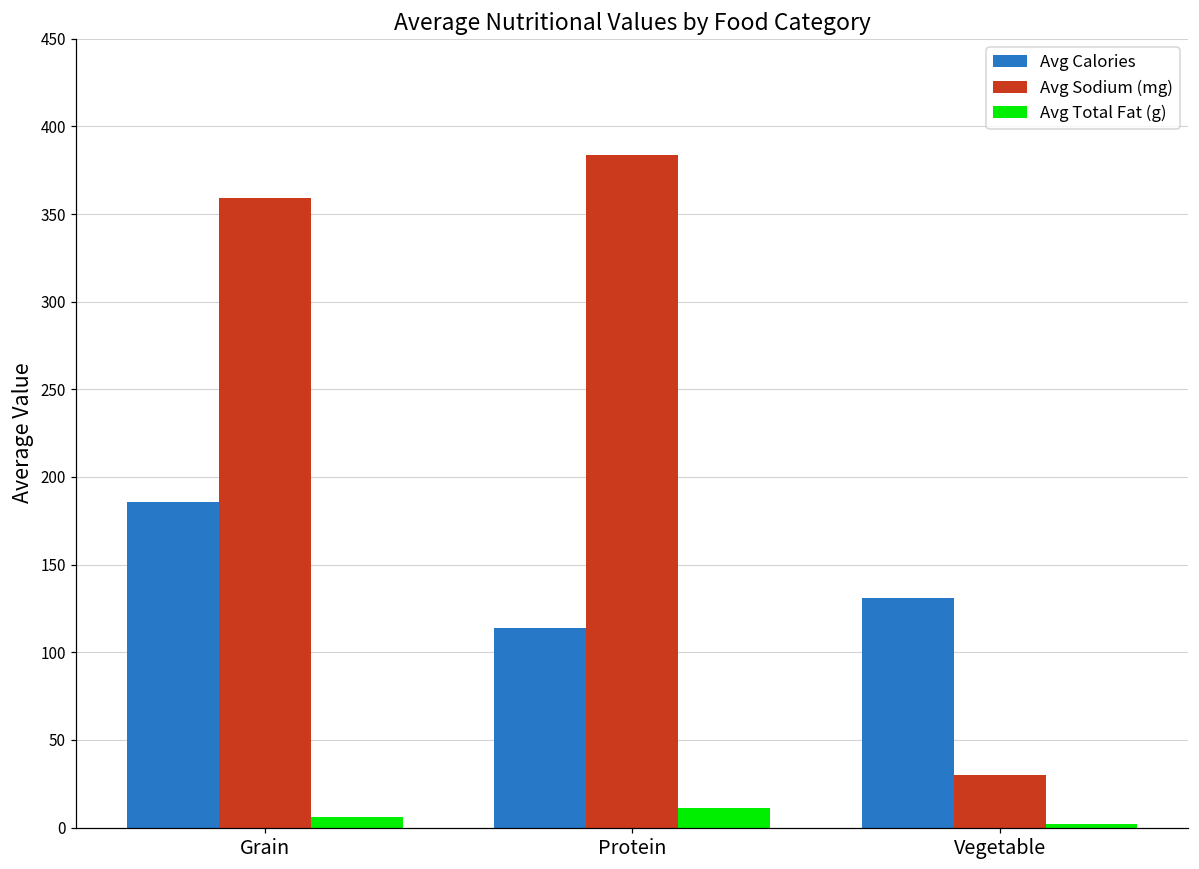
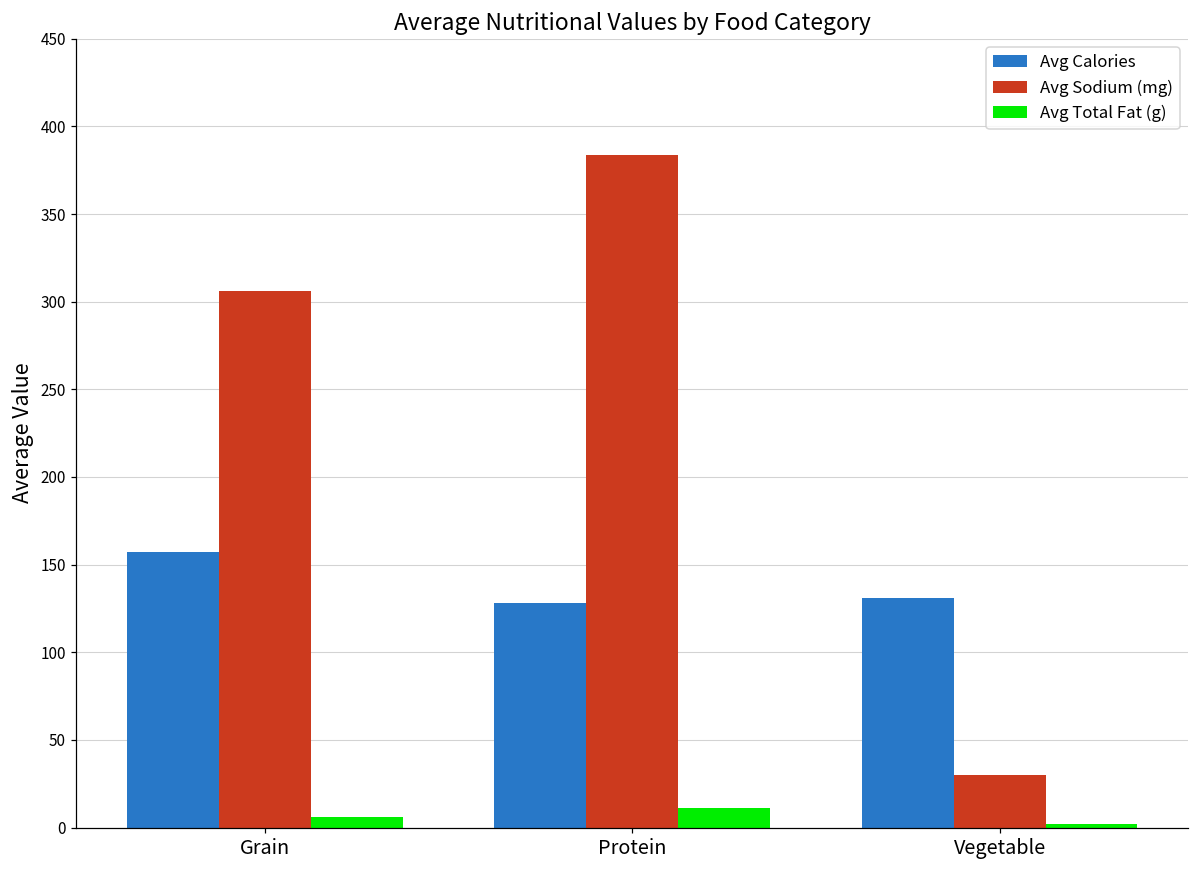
  {
    "Avg Calories": {
-     "Grain": 186,
-     "Protein": 114,
+     "Grain": 157,
+     "Protein": 128,
      "Vegetable": 131
    },
    "Avg Sodium (mg)": {
-     "Grain": 359,
+     "Grain": 306,
      "Protein": 384,
      "Vegetable": 30
    },
    "Avg Total Fat (g)": {
      "Grain": 6,
      "Protein": 11,
      "Vegetable": 2
    }
  }
